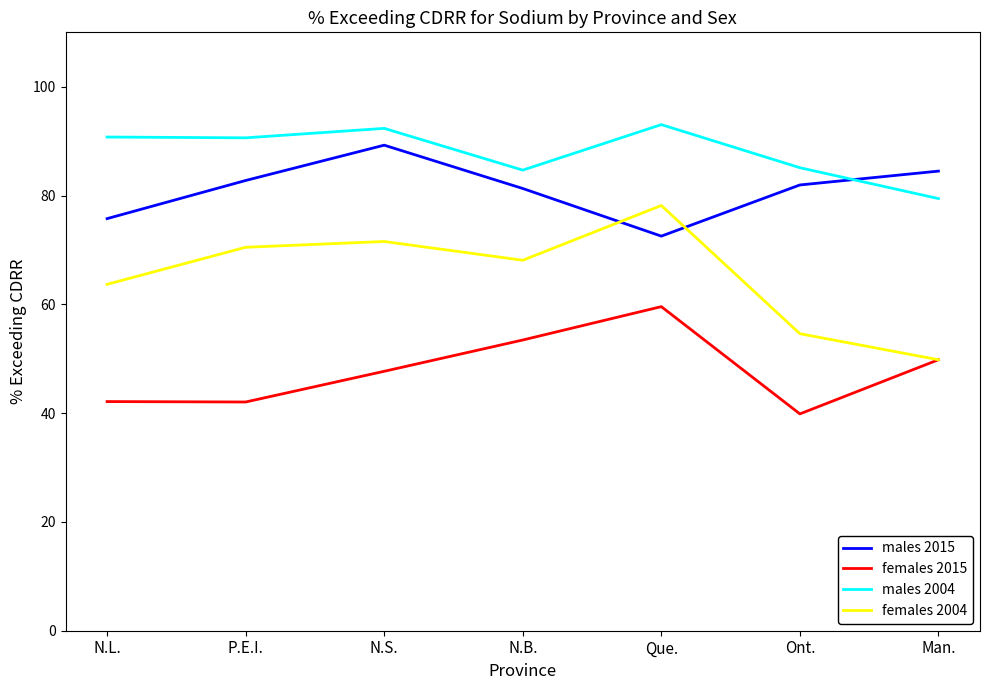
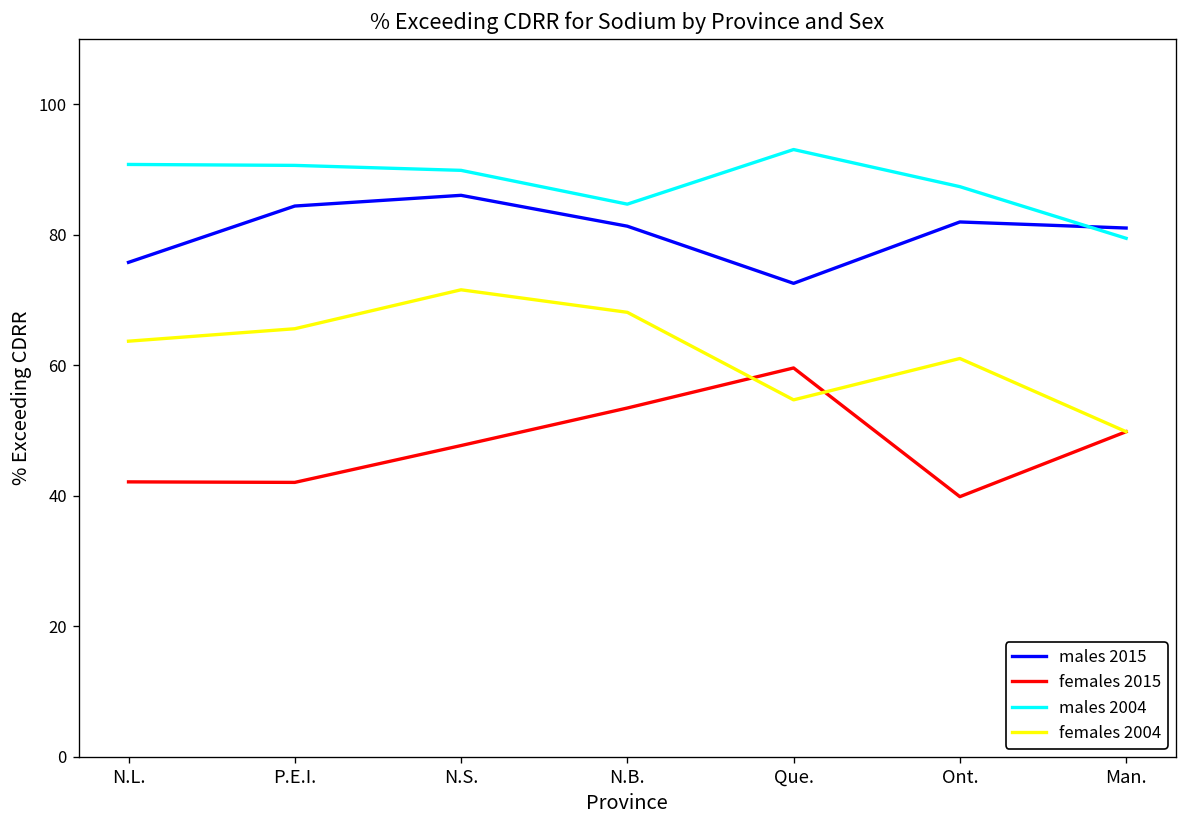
  {
    "males 2015": {
      "N.L.": 76,
-     "P.E.I.": 83,
-     "N.S.": 89,
+     "P.E.I.": 84,
+     "N.S.": 86,
      "N.B.": 81,
      "Que.": 73,
      "Ont.": 82,
-     "Man.": 84
+     "Man.": 81
    },
    "females 2015": {
      "N.L.": 42,
      "P.E.I.": 42,
      "N.S.": 48,
      "N.B.": 53,
      "Que.": 60,
      "Ont.": 40
    },
    "males 2004": {
      "N.L.": 91,
      "P.E.I.": 91,
-     "N.S.": 92,
+     "N.S.": 90,
      "N.B.": 85,
      "Que.": 93,
-     "Ont.": 85,
+     "Ont.": 87,
      "Man.": 79
    },
    "females 2004": {
      "N.L.": 64,
-     "P.E.I.": 70,
+     "P.E.I.": 66,
      "N.S.": 72,
      "N.B.": 68,
-     "Que.": 78,
-     "Ont.": 55
+     "Que.": 55,
+     "Ont.": 61
    }
  }
